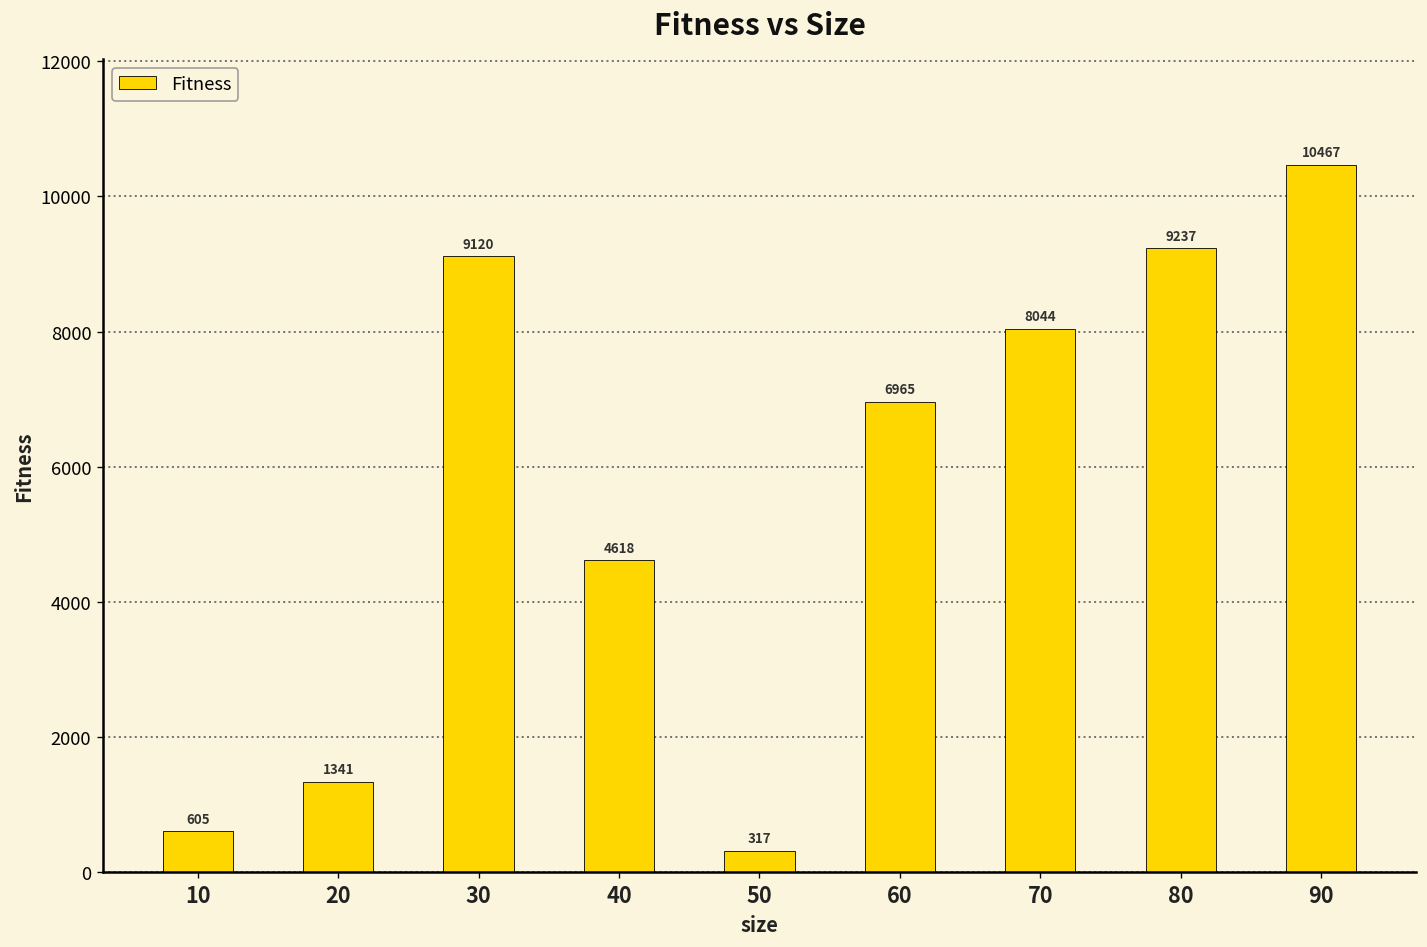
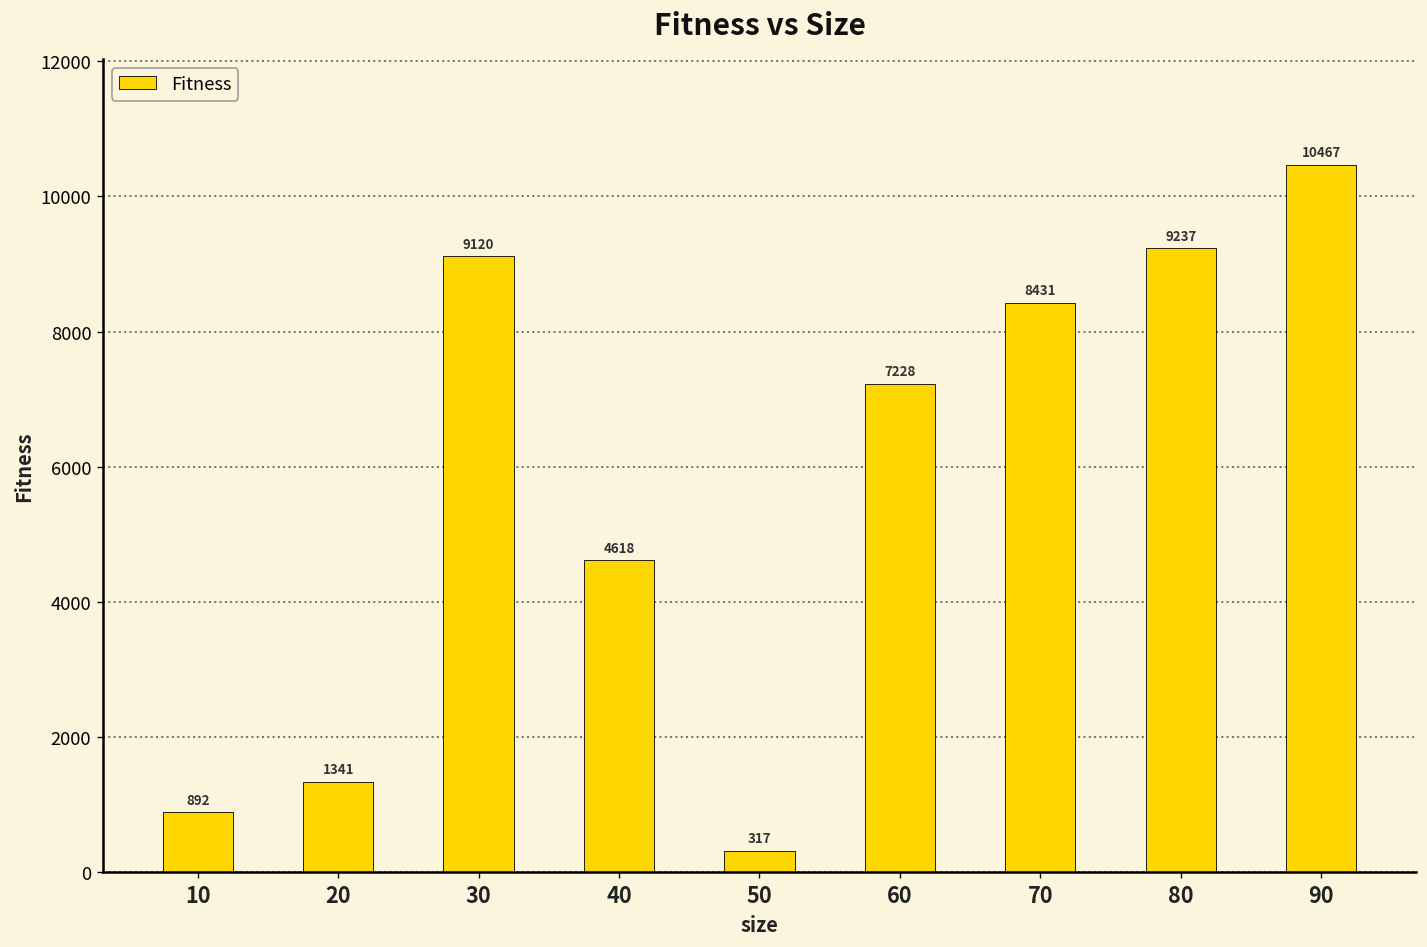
  {
-   "10": 605,
+   "10": 892,
    "20": 1341,
    "30": 9120,
    "40": 4618,
    "50": 317,
-   "60": 6965,
-   "70": 8044,
+   "60": 7228,
+   "70": 8431,
    "80": 9237,
    "90": 10467
  }
